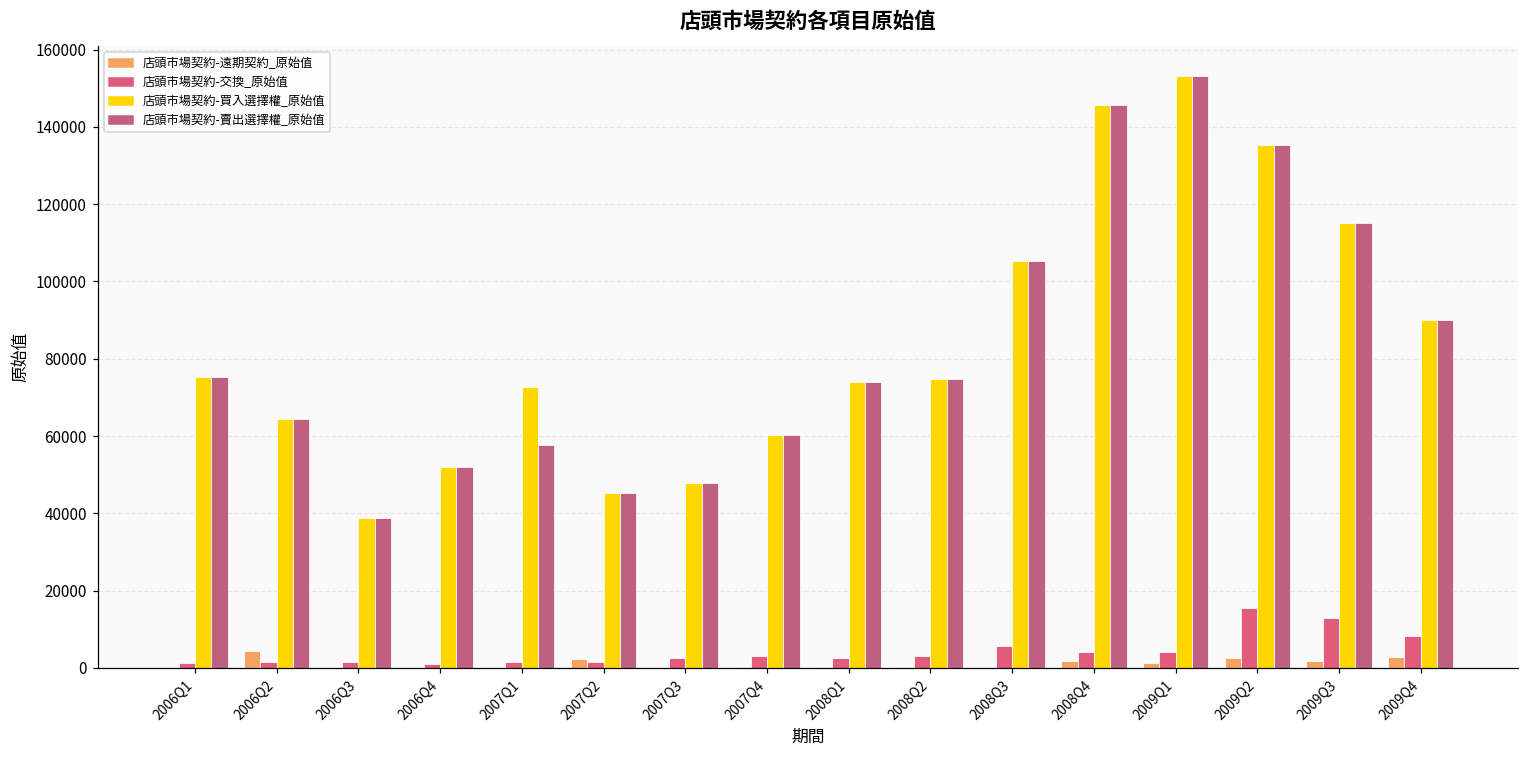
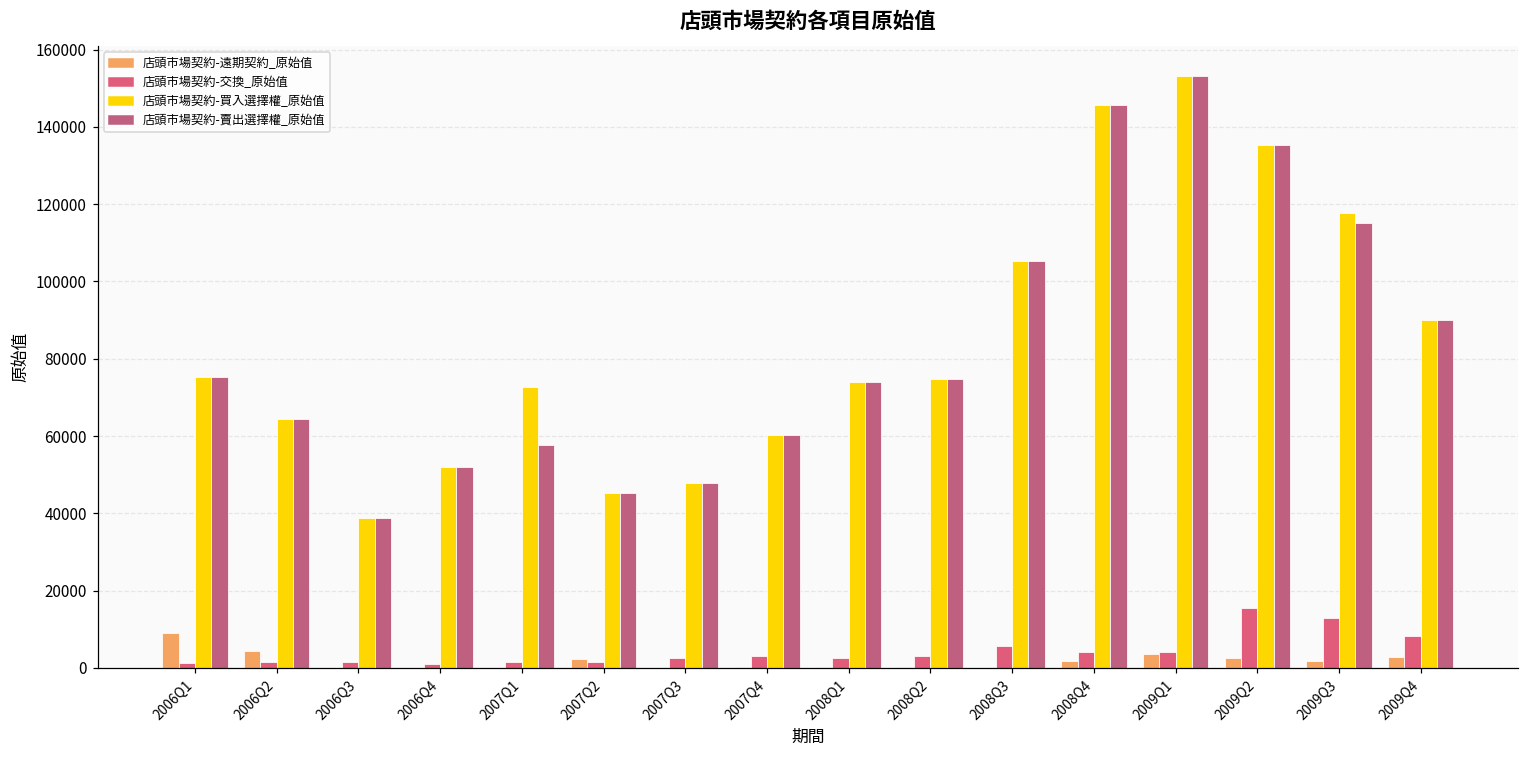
  {
    "店頭市場契約-遠期契約_原始值": {
-     "2006Q1": 0,
+     "2006Q1": 9000,
      "2006Q2": 4000,
      "2007Q2": 2000,
      "2008Q4": 2000,
-     "2009Q1": 1000,
+     "2009Q1": 4000,
      "2009Q2": 2000,
      "2009Q3": 2000,
      "2009Q4": 3000
    },
    "店頭市場契約-買入選擇權_原始值": {
      "2006Q1": 75000,
      "2006Q2": 64000,
      "2006Q3": 39000,
      "2006Q4": 52000,
      "2007Q1": 73000,
      "2007Q2": 45000,
      "2007Q3": 48000,
      "2007Q4": 60000,
      "2008Q1": 74000,
      "2008Q2": 75000,
      "2008Q3": 105000,
      "2008Q4": 146000,
      "2009Q1": 153000,
      "2009Q2": 135000,
-     "2009Q3": 115000,
+     "2009Q3": 118000,
      "2009Q4": 90000
    }
  }
